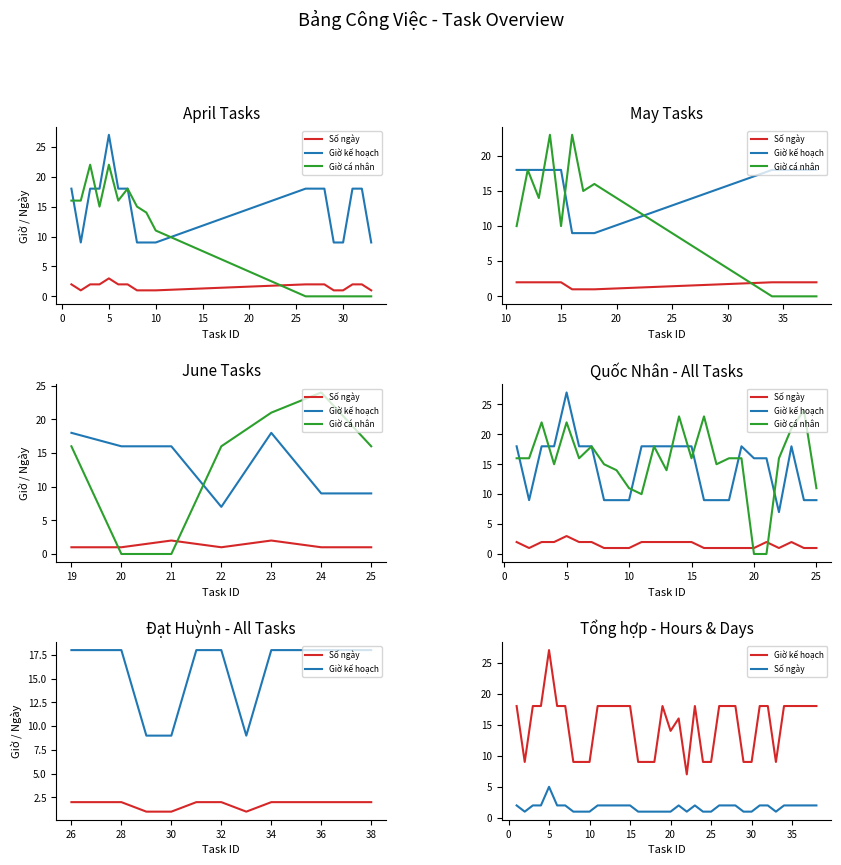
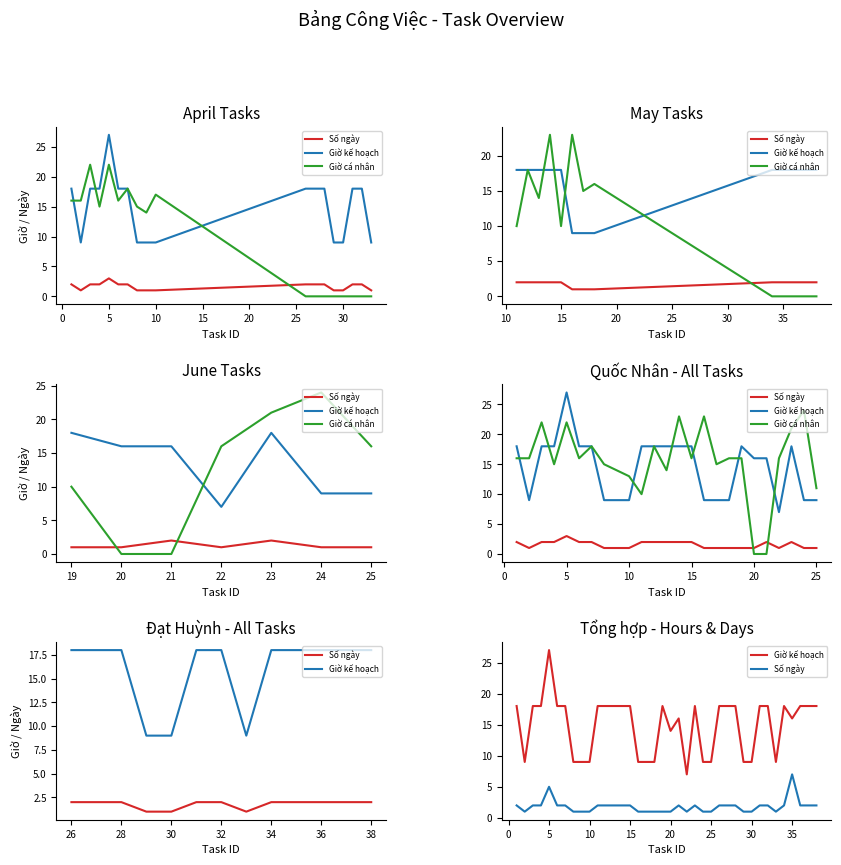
  {
    "April Tasks": {
      "Giờ cá nhân": {
        "5": 22,
-       "10": 11,
+       "10": 17,
        "30": 0
      }
    },
    "May Tasks": {
      "Giờ cá nhân": {
        "15": 10,
        "35": 0
      }
    },
    "June Tasks": {
      "Giờ cá nhân": {
-       "19": 16,
+       "19": 10,
        "20": 0,
        "21": 0,
        "22": 16,
        "23": 21,
        "25": 16
      }
    },
    "Quốc Nhân - All Tasks": {
      "Giờ cá nhân": {
        "5": 22,
-       "10": 11,
+       "10": 13,
        "15": 16,
        "20": 0,
        "25": 11
      }
    },
    "Tổng hợp - Hours & Days": {
      "Giờ kế hoạch": {
        "5": 27,
        "10": 9,
        "15": 18,
        "20": 14,
        "25": 9,
        "30": 9,
-       "35": 18
+       "35": 16
      },
      "Số ngày": {
        "5": 5,
        "10": 1,
        "15": 2,
        "20": 1,
        "25": 1,
        "30": 1,
-       "35": 2
+       "35": 7
      }
    }
  }
